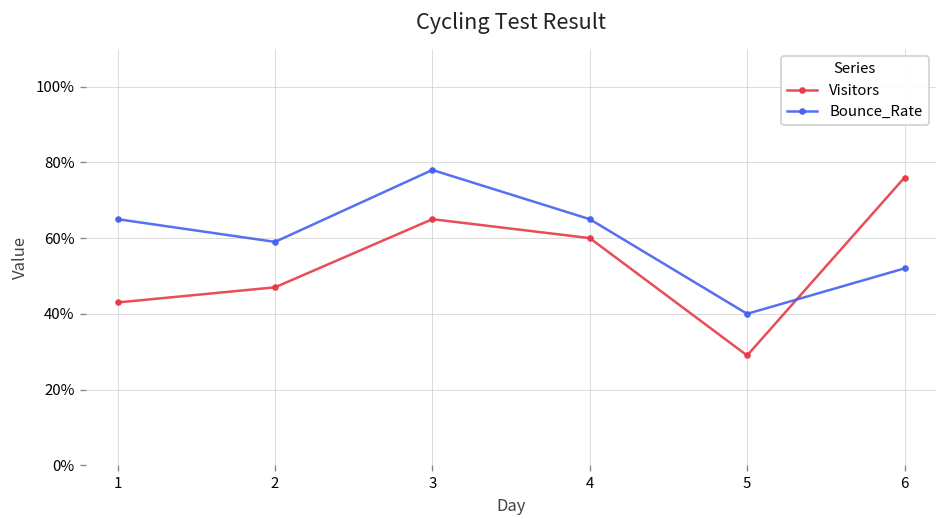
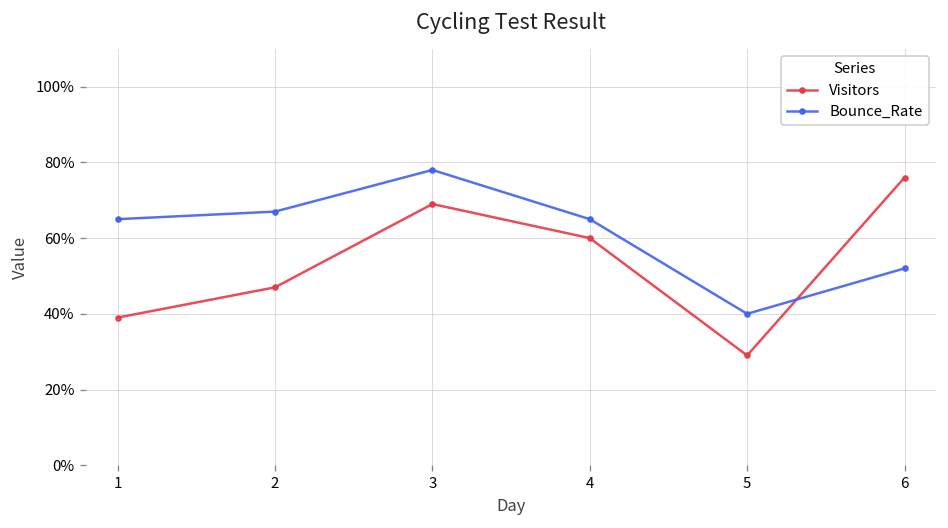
  {
    "Visitors": {
-     "1": "43%",
+     "1": "39%",
      "2": "47%",
-     "3": "65%",
+     "3": "69%",
      "4": "60%",
      "5": "29%",
      "6": "76%"
    },
    "Bounce_Rate": {
      "1": "65%",
-     "2": "59%",
+     "2": "67%",
      "3": "78%",
      "4": "65%",
      "5": "40%",
      "6": "52%"
    }
  }
